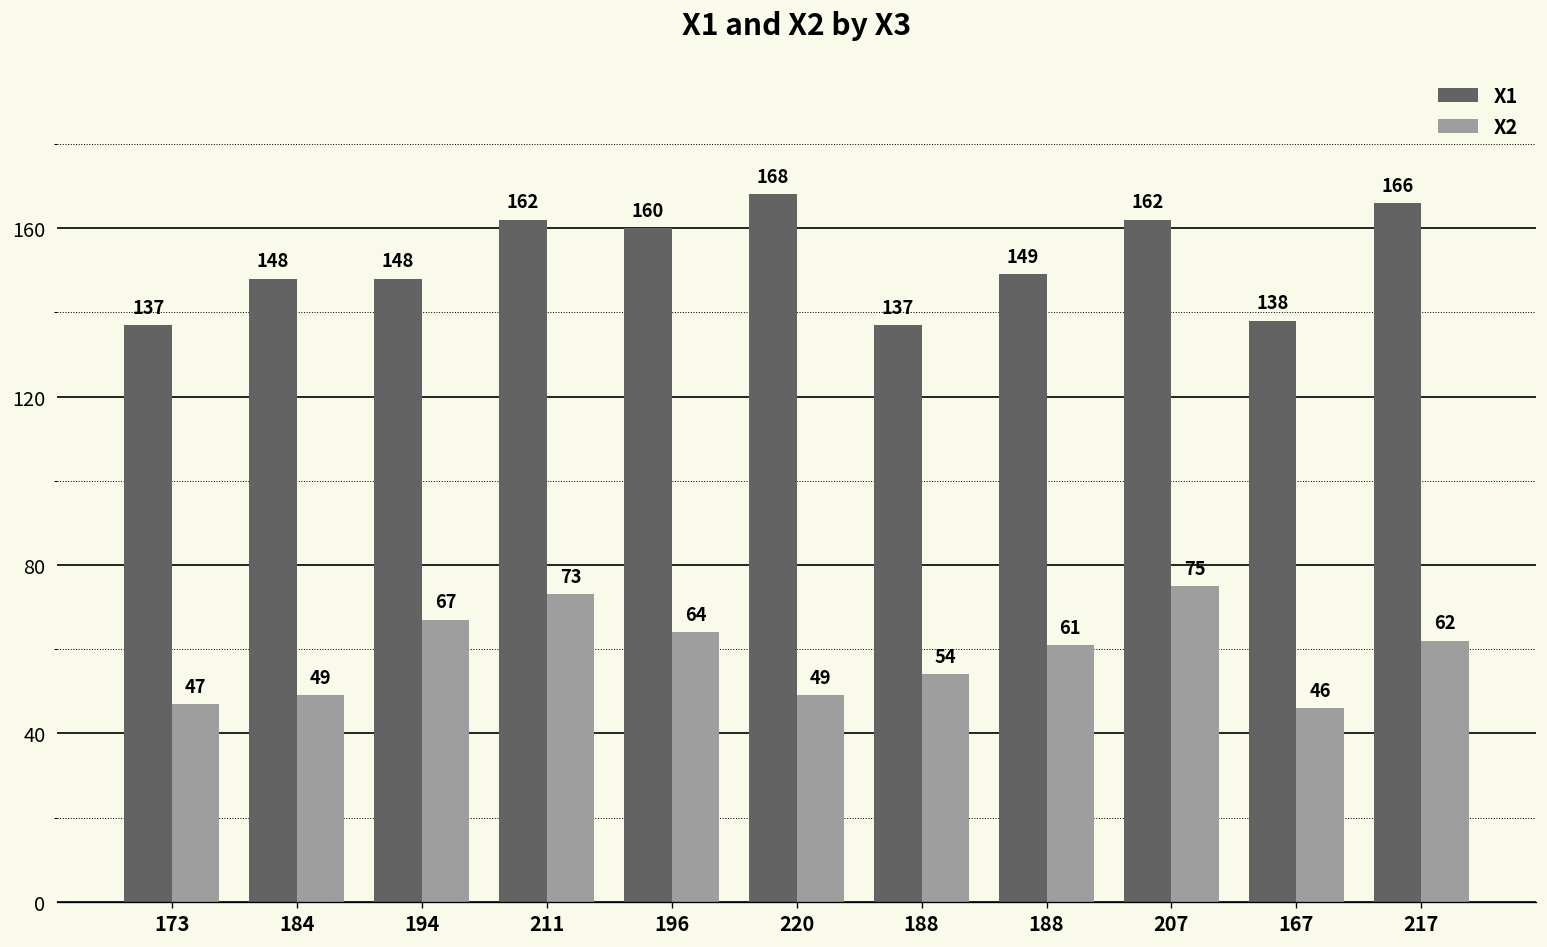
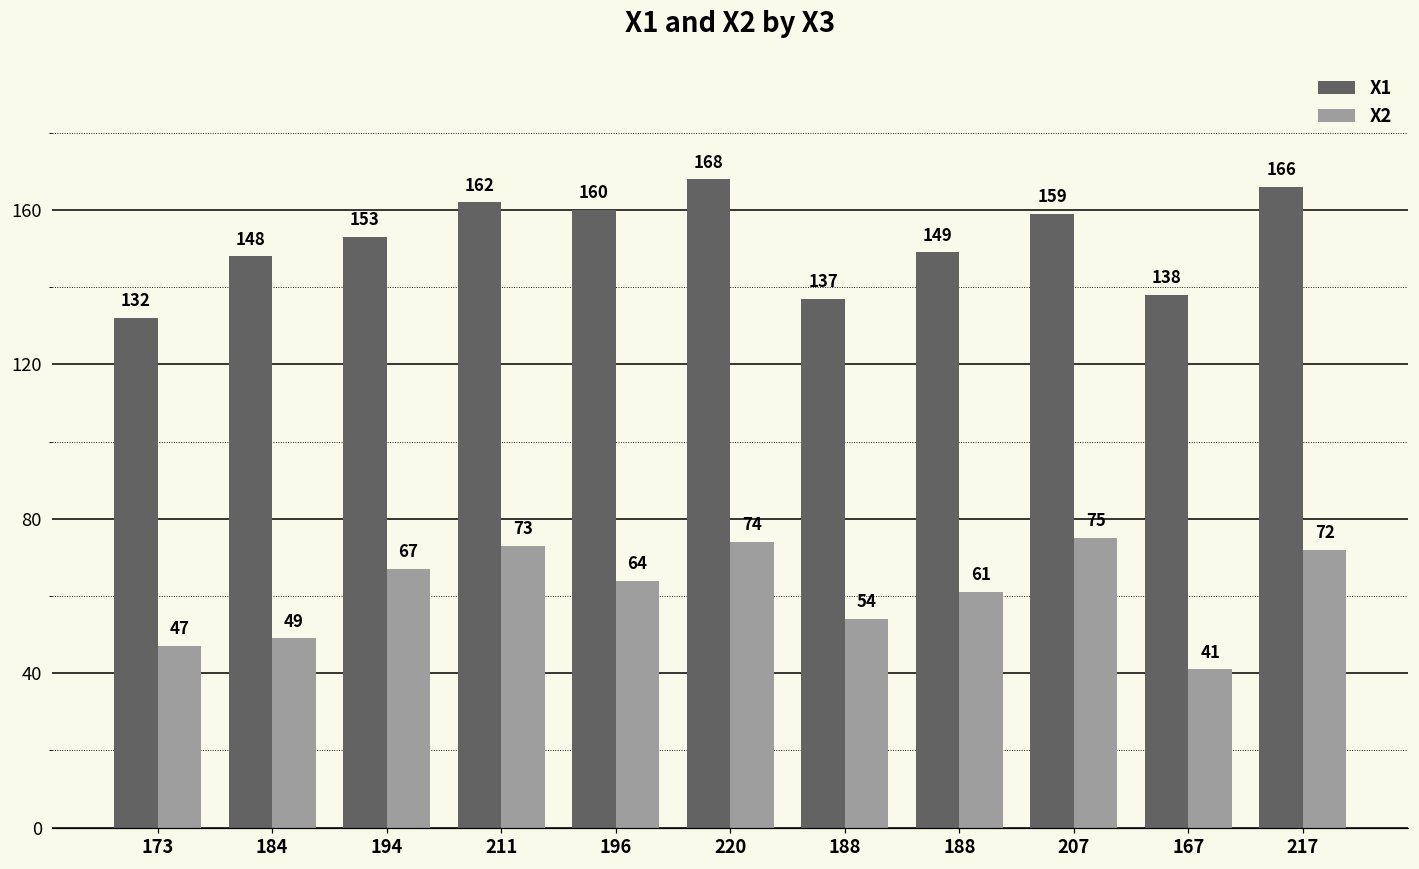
  {
    "X1": {
-     "173": 137,
+     "173": 132,
      "184": 148,
-     "194": 148,
+     "194": 153,
      "211": 162,
      "196": 160,
      "220": 168,
-     "207": 162,
+     "207": 159,
      "167": 138,
      "217": 166
    },
    "X2": {
      "173": 47,
      "184": 49,
      "194": 67,
      "211": 73,
      "196": 64,
-     "220": 49,
+     "220": 74,
      "207": 75,
-     "167": 46,
-     "217": 62
+     "167": 41,
+     "217": 72
    }
  }
